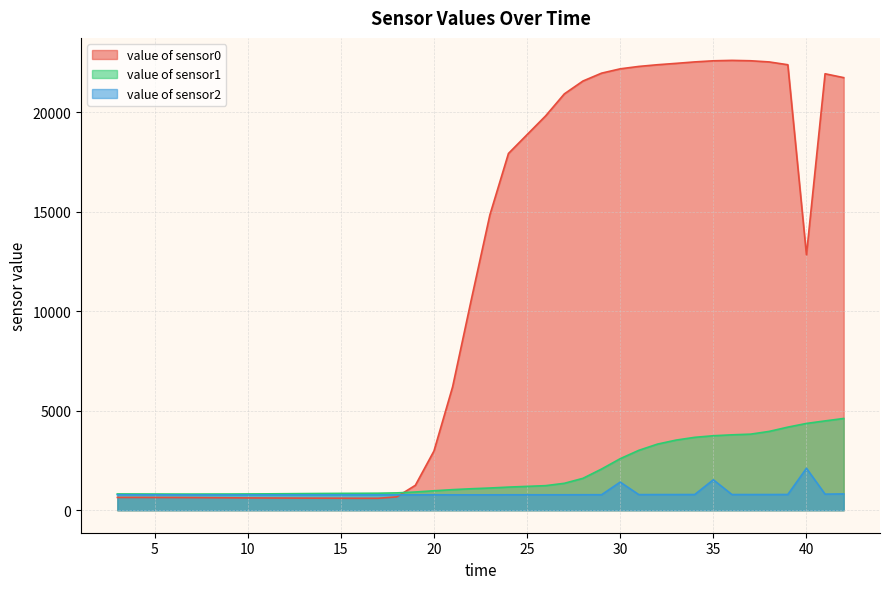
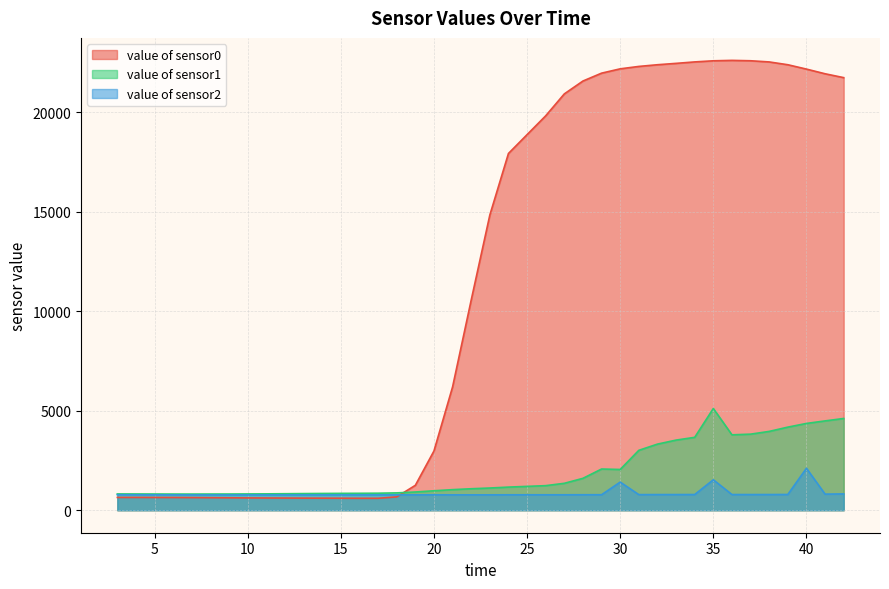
  {
    "value of sensor0": {
      "5": 600,
      "10": 600,
      "15": 600,
      "20": 3000,
      "30": 22200,
      "35": 22600,
-     "40": 12800
+     "40": 22200
    },
    "value of sensor1": {
      "20": 1000,
-     "30": 2600,
-     "35": 3700,
+     "30": 2000,
+     "35": 5100,
      "40": 4400
    },
    "value of sensor2": {
      "20": 800,
      "30": 1400,
      "35": 1500,
      "40": 2100
    }
  }
